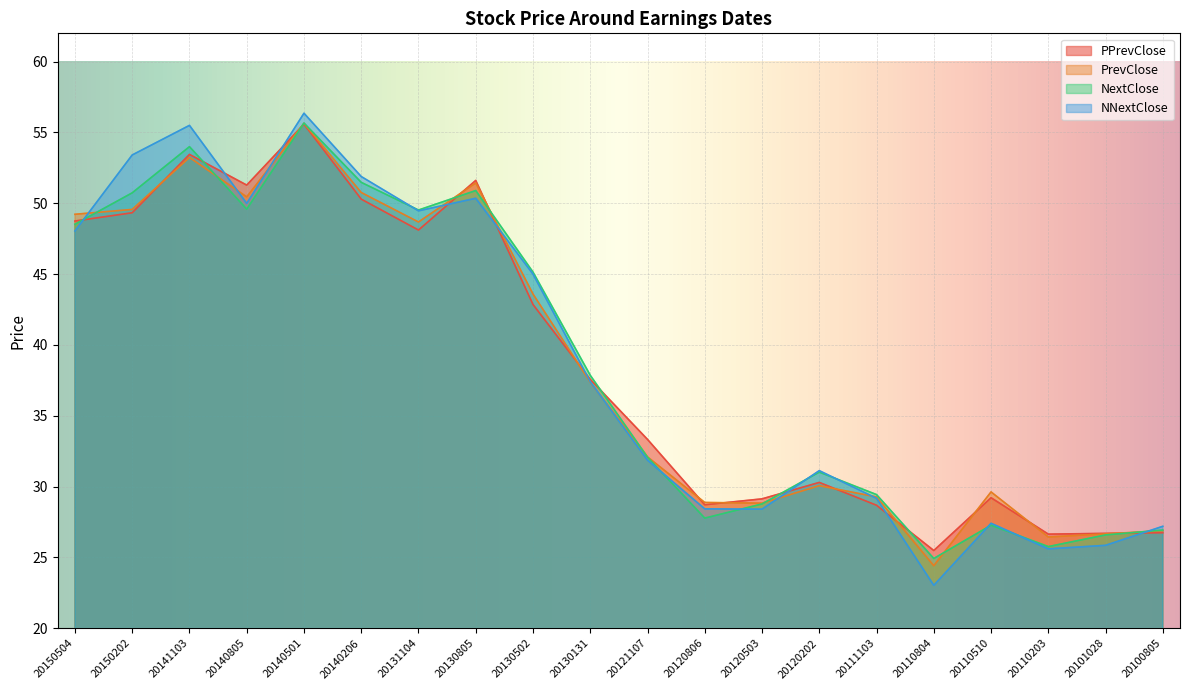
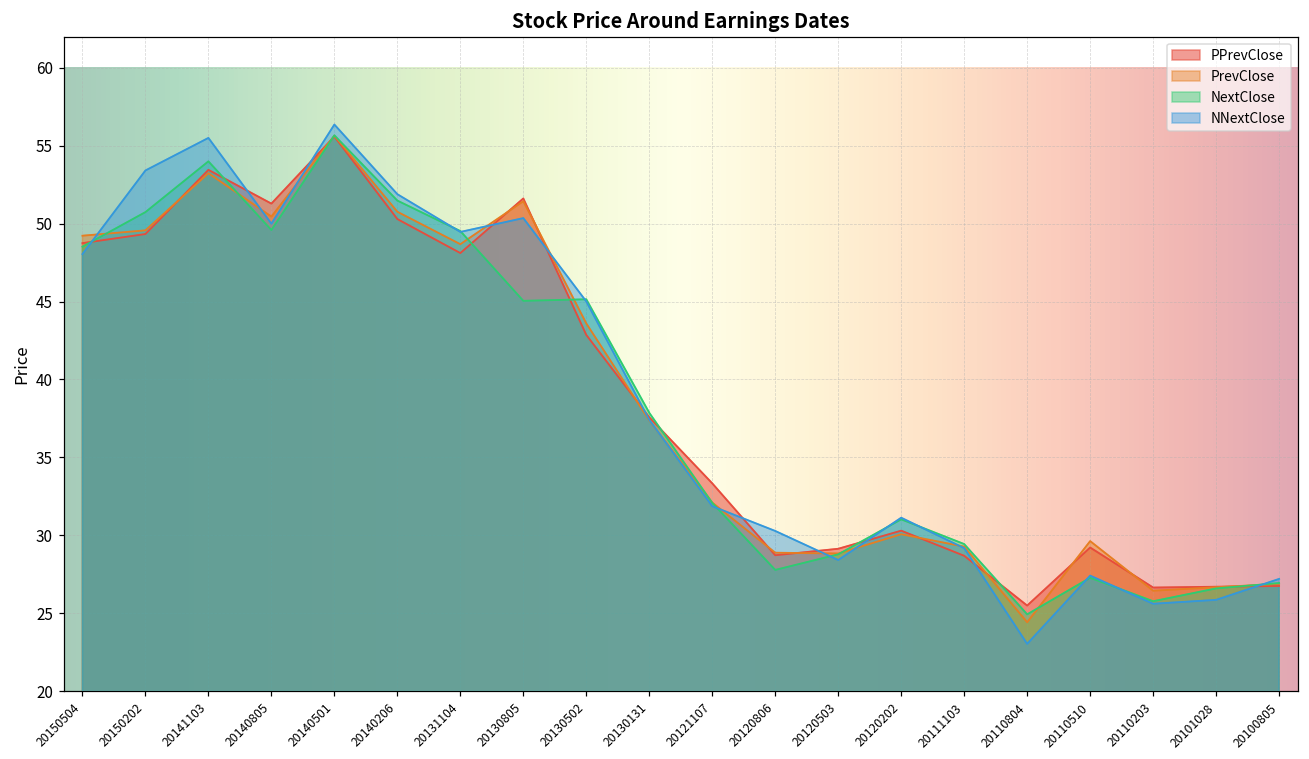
  {
    "NextClose": {
      "20150504": 48.5,
      "20150202": 50.7,
      "20141103": 54.0,
      "20140805": 49.6,
      "20140206": 51.5,
-     "20130805": 50.9,
+     "20130805": 45.0,
      "20130131": 37.9,
      "20120806": 27.8,
      "20110804": 24.9
    },
    "NNextClose": {
      "20150504": 48.0,
      "20150202": 53.4,
      "20141103": 55.5,
      "20140805": 50.0,
      "20140501": 56.4,
      "20140206": 51.9,
      "20130805": 50.4,
      "20121107": 31.9,
-     "20120806": 28.4,
+     "20120806": 30.3,
      "20120503": 28.4,
      "20110804": 23.0,
      "20101028": 25.9,
      "20100805": 27.2
    }
  }
